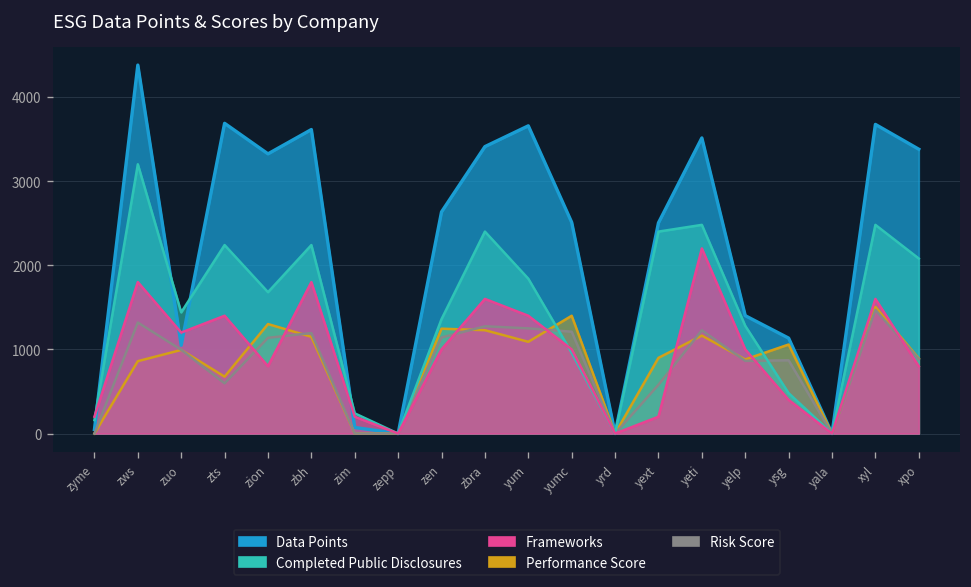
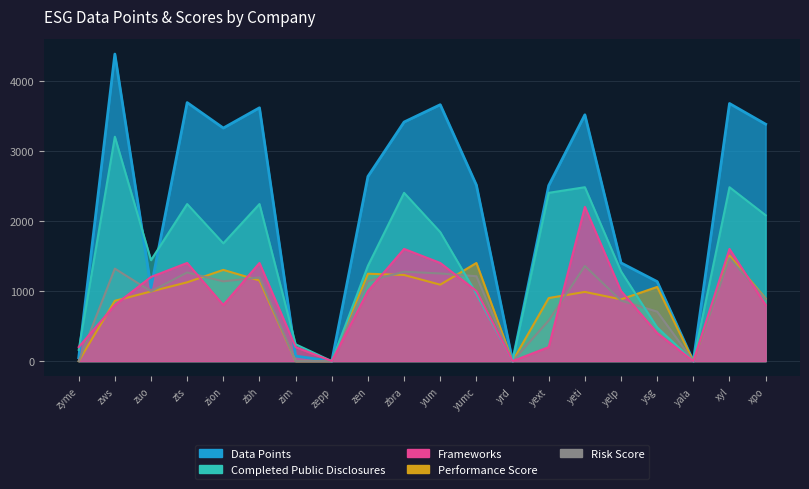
  {
    "Performance Score": {
      "zws": 900,
-     "zts": 700,
+     "zts": 1100,
      "zion": 1300,
      "zbh": 1100,
      "zen": 1200,
      "zbra": 1200,
      "yum": 1100,
      "yumc": 1400,
      "yext": 900,
-     "yeti": 1200,
+     "yeti": 1000,
      "ysg": 1100
    },
    "Risk Score": {
      "zws": 1300,
-     "zts": 600,
+     "zts": 1300,
      "zion": 1100,
      "zbh": 1200,
      "zen": 1100,
      "zbra": 1300,
      "yum": 1300,
      "yumc": 1200,
      "yext": 600,
-     "yeti": 1200,
-     "ysg": 900
+     "yeti": 1400,
+     "ysg": 700
    },
    "Frameworks": {
      "zyme": 200,
-     "zws": 1800,
+     "zws": 800,
      "zuo": 1200,
      "zts": 1400,
      "zion": 800,
-     "zbh": 1800,
+     "zbh": 1400,
      "zim": 200,
      "zen": 1000,
      "zbra": 1600,
      "yum": 1400,
      "yumc": 1000,
      "yext": 200,
      "yeti": 2200,
      "yelp": 1000,
      "ysg": 400,
      "xyl": 1600,
      "xpo": 800
    }
  }
